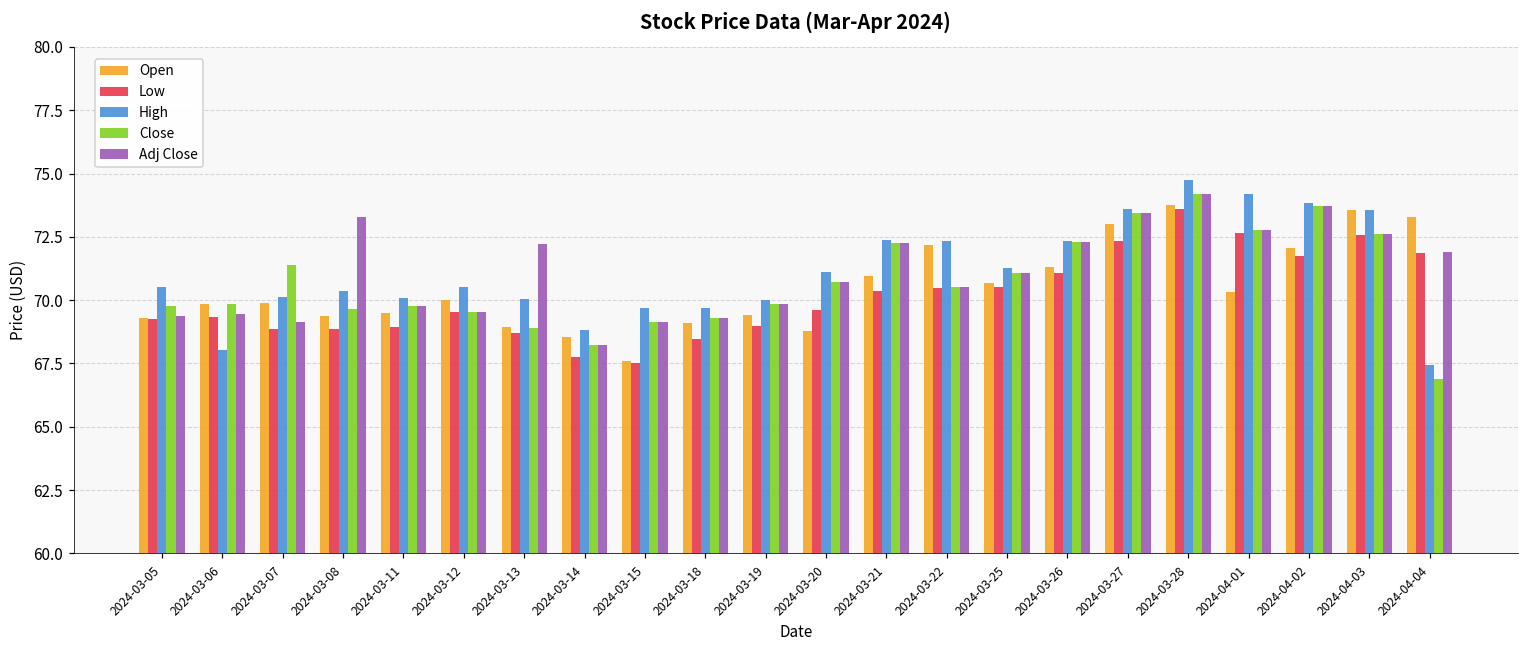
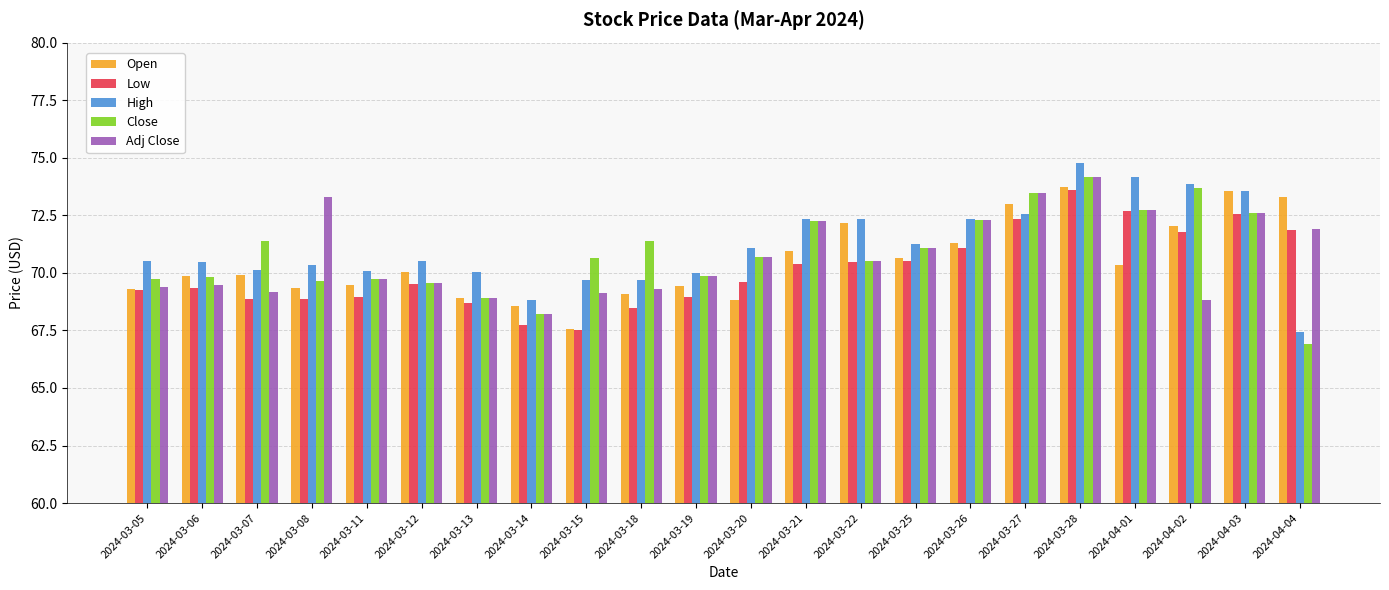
  {
    "Open": {
      "2024-03-05": 69.3,
      "2024-03-06": 69.9,
      "2024-03-07": 69.9,
      "2024-03-08": 69.4,
      "2024-03-11": 69.5,
      "2024-03-12": 70.0,
      "2024-03-13": 68.9,
      "2024-03-14": 68.5,
      "2024-03-15": 67.6,
      "2024-03-18": 69.1,
      "2024-03-19": 69.4,
      "2024-03-20": 68.8,
      "2024-03-21": 70.9,
      "2024-03-22": 72.2,
      "2024-03-25": 70.7,
      "2024-03-26": 71.3,
      "2024-03-27": 73.0,
      "2024-03-28": 73.8,
      "2024-04-01": 70.3,
      "2024-04-02": 72.1,
      "2024-04-03": 73.6,
      "2024-04-04": 73.3
    },
    "Low": {
      "2024-03-05": 69.2,
      "2024-03-06": 69.3,
      "2024-03-07": 68.9,
      "2024-03-08": 68.9,
      "2024-03-11": 68.9,
      "2024-03-12": 69.5,
      "2024-03-13": 68.7,
      "2024-03-14": 67.7,
      "2024-03-15": 67.5,
      "2024-03-18": 68.5,
      "2024-03-19": 69.0,
      "2024-03-20": 69.6,
      "2024-03-21": 70.4,
      "2024-03-22": 70.5,
      "2024-03-25": 70.5,
      "2024-03-26": 71.1,
      "2024-03-27": 72.3,
      "2024-03-28": 73.6,
      "2024-04-01": 72.7,
      "2024-04-02": 71.8,
      "2024-04-03": 72.6,
      "2024-04-04": 71.9
    },
    "High": {
      "2024-03-05": 70.5,
-     "2024-03-06": 68.0,
+     "2024-03-06": 70.5,
      "2024-03-07": 70.1,
      "2024-03-08": 70.4,
      "2024-03-11": 70.1,
      "2024-03-12": 70.5,
      "2024-03-13": 70.0,
      "2024-03-14": 68.8,
      "2024-03-15": 69.7,
      "2024-03-18": 69.7,
      "2024-03-19": 70.0,
      "2024-03-20": 71.1,
      "2024-03-21": 72.4,
      "2024-03-22": 72.3,
      "2024-03-25": 71.3,
      "2024-03-26": 72.3,
-     "2024-03-27": 73.6,
+     "2024-03-27": 72.5,
      "2024-03-28": 74.8,
      "2024-04-01": 74.2,
      "2024-04-02": 73.8,
      "2024-04-03": 73.6,
      "2024-04-04": 67.4
    },
    "Close": {
      "2024-03-05": 69.8,
      "2024-03-06": 69.8,
      "2024-03-07": 71.4,
      "2024-03-08": 69.7,
      "2024-03-11": 69.8,
      "2024-03-12": 69.6,
      "2024-03-13": 68.9,
      "2024-03-14": 68.2,
-     "2024-03-15": 69.1,
-     "2024-03-18": 69.3,
+     "2024-03-15": 70.6,
+     "2024-03-18": 71.4,
      "2024-03-19": 69.9,
      "2024-03-20": 70.7,
      "2024-03-21": 72.3,
      "2024-03-22": 70.5,
      "2024-03-25": 71.1,
      "2024-03-26": 72.3,
      "2024-03-27": 73.5,
      "2024-03-28": 74.2,
      "2024-04-01": 72.8,
      "2024-04-02": 73.7,
      "2024-04-03": 72.6,
      "2024-04-04": 66.9
    },
    "Adj Close": {
      "2024-03-05": 69.4,
      "2024-03-06": 69.5,
      "2024-03-07": 69.2,
      "2024-03-08": 73.3,
      "2024-03-11": 69.8,
      "2024-03-12": 69.6,
-     "2024-03-13": 72.2,
+     "2024-03-13": 68.9,
      "2024-03-14": 68.2,
      "2024-03-15": 69.1,
      "2024-03-18": 69.3,
      "2024-03-19": 69.9,
      "2024-03-20": 70.7,
      "2024-03-21": 72.3,
      "2024-03-22": 70.5,
      "2024-03-25": 71.1,
      "2024-03-26": 72.3,
      "2024-03-27": 73.5,
      "2024-03-28": 74.2,
      "2024-04-01": 72.8,
-     "2024-04-02": 73.7,
+     "2024-04-02": 68.8,
      "2024-04-03": 72.6,
      "2024-04-04": 71.9
    }
  }
